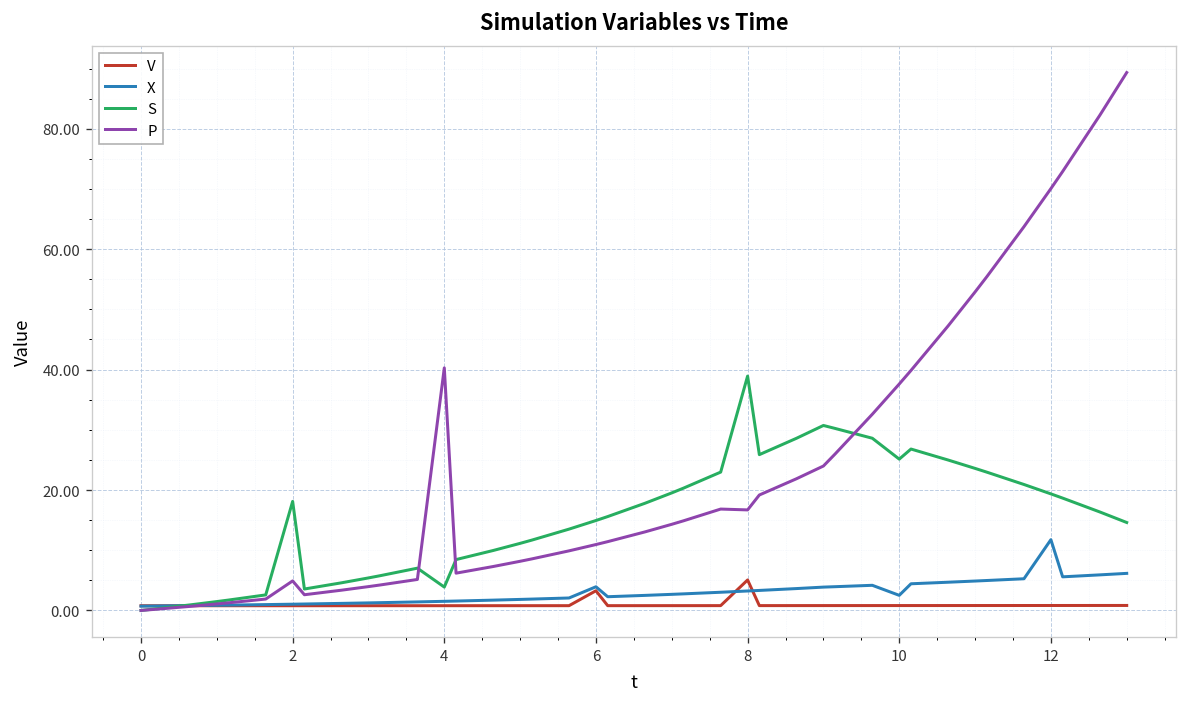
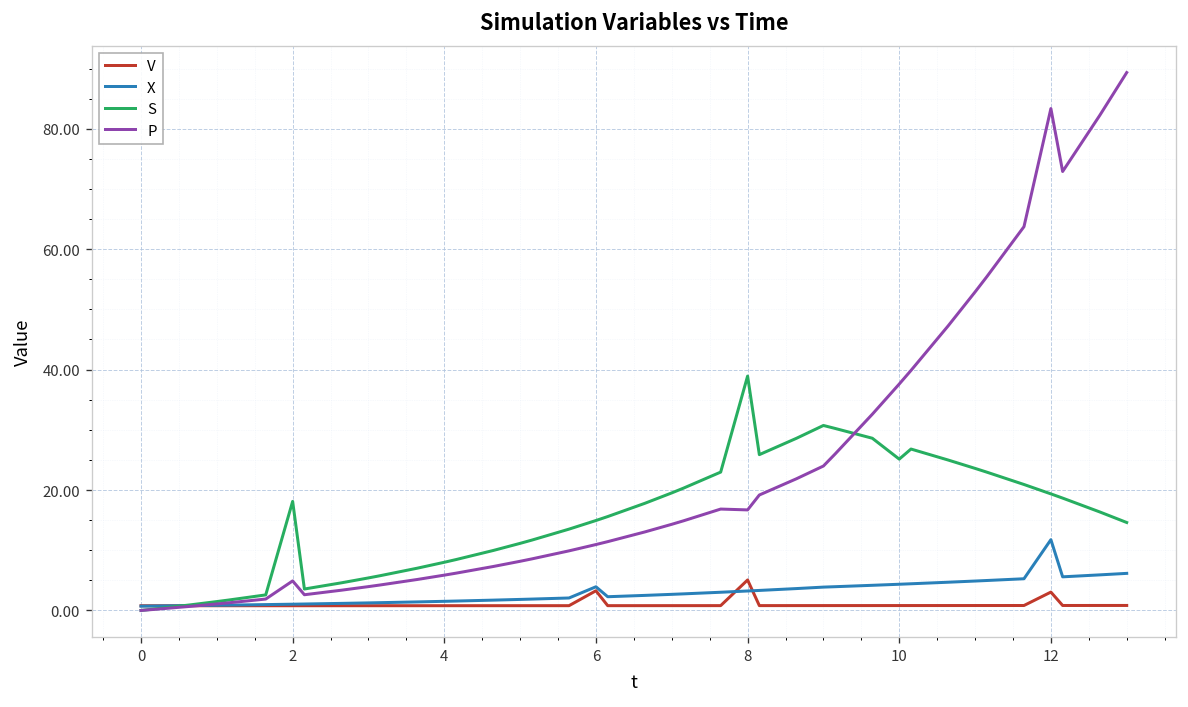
  {
    "V": {
      "4": 1,
      "6": 3,
      "8": 5,
      "10": 1,
-     "12": 1
+     "12": 3
    },
    "X": {
      "4": 2,
      "6": 4,
      "8": 3,
-     "10": 3,
+     "10": 4,
      "12": 12
    },
    "S": {
      "2": 18,
-     "4": 4,
+     "4": 8,
      "6": 15,
      "8": 39,
      "10": 25,
      "12": 19
    },
    "P": {
      "2": 5,
-     "4": 40,
+     "4": 6,
      "6": 11,
      "8": 17,
      "10": 38,
-     "12": 70
+     "12": 83
    }
  }
